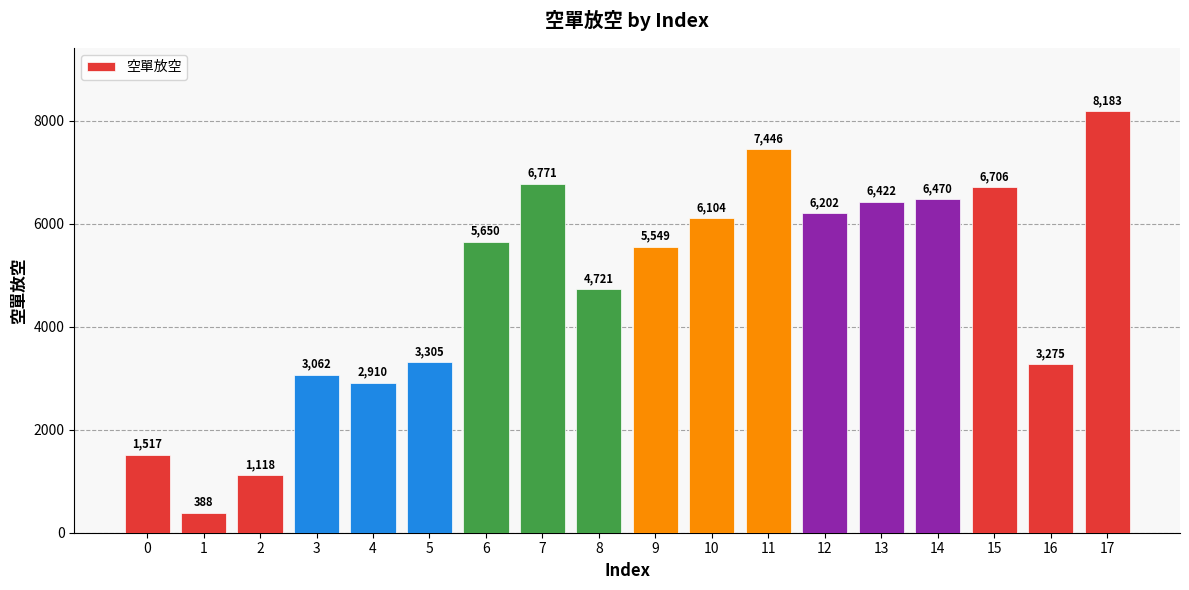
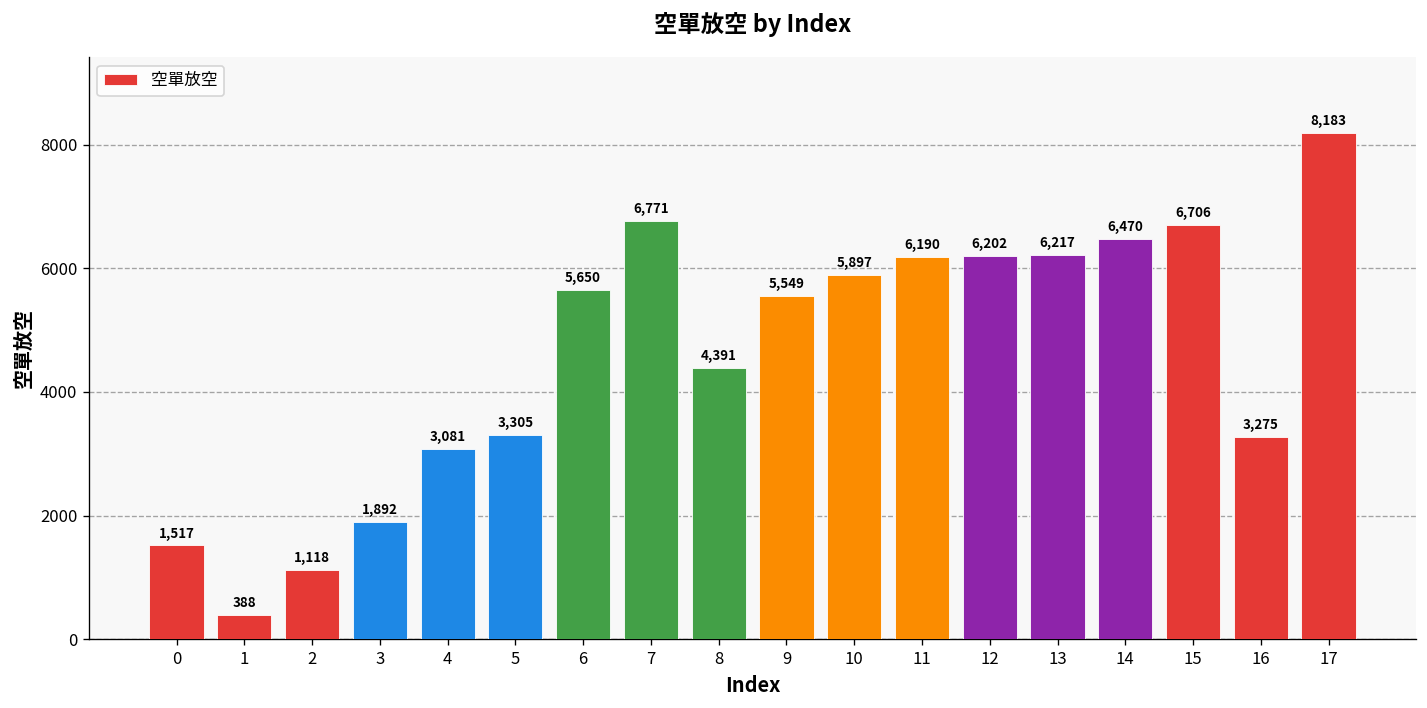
  {
    "0": "1,517",
    "1": "388",
    "2": "1,118",
-   "3": "3,062",
-   "4": "2,910",
+   "3": "1,892",
+   "4": "3,081",
    "5": "3,305",
    "6": "5,650",
    "7": "6,771",
-   "8": "4,721",
+   "8": "4,391",
    "9": "5,549",
-   "10": "6,104",
-   "11": "7,446",
+   "10": "5,897",
+   "11": "6,190",
    "12": "6,202",
-   "13": "6,422",
+   "13": "6,217",
    "14": "6,470",
    "15": "6,706",
    "16": "3,275",
    "17": "8,183"
  }
